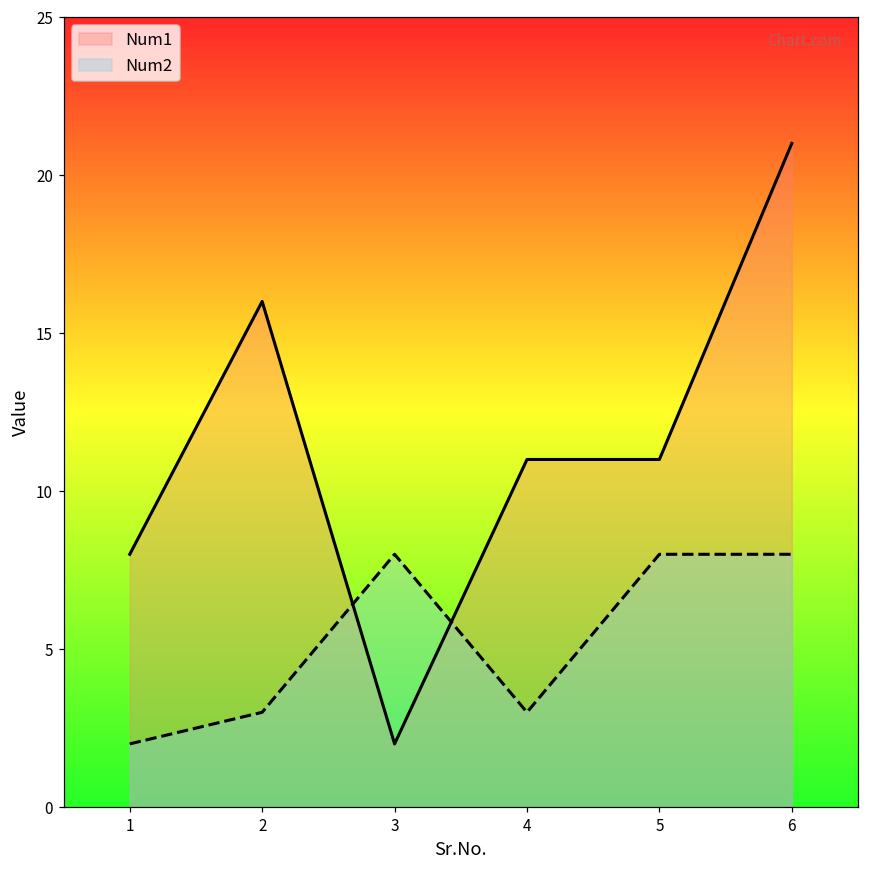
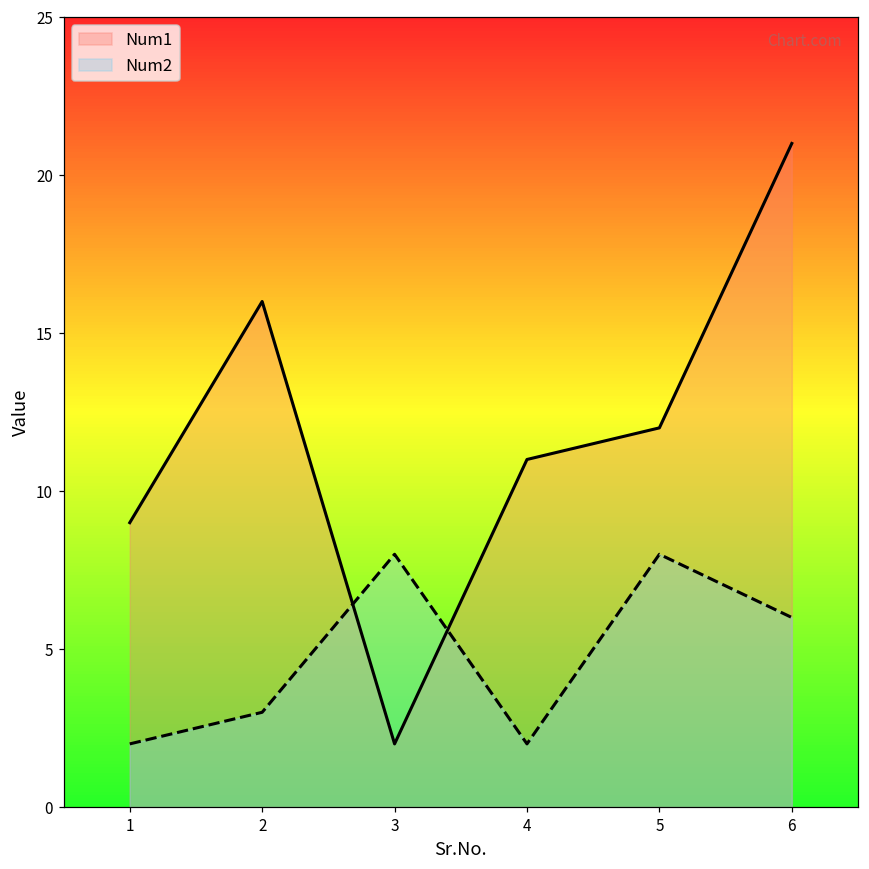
  {
    "Num1": {
-     "1": 8,
+     "1": 9,
      "2": 16,
      "3": 2,
      "4": 11,
-     "5": 11,
+     "5": 12,
      "6": 21
    },
    "Num2": {
      "1": 2,
      "2": 3,
      "3": 8,
-     "4": 3,
+     "4": 2,
      "5": 8,
-     "6": 8
+     "6": 6
    }
  }
